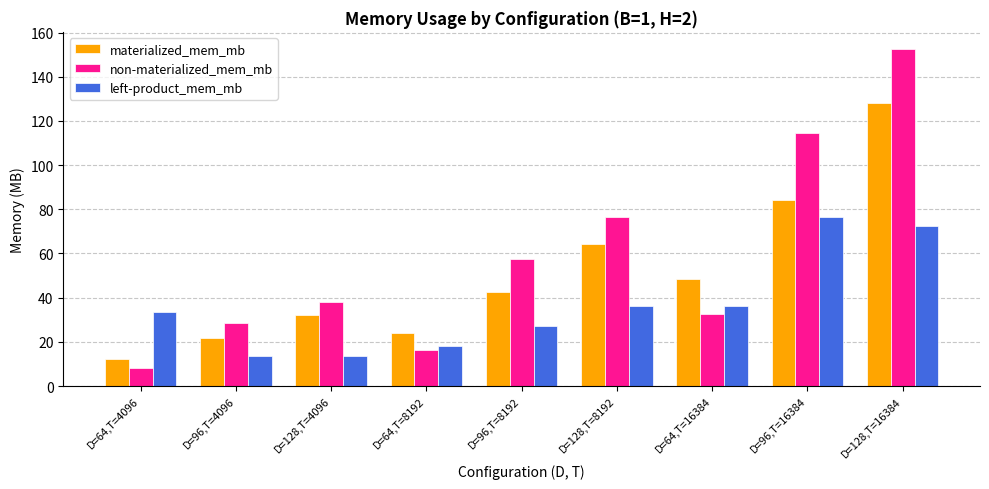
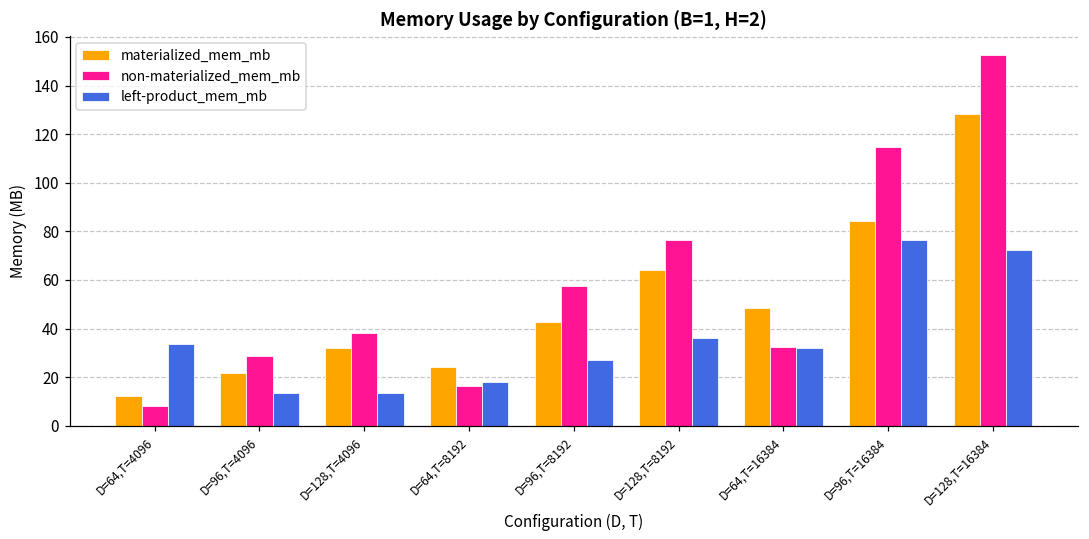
  {
    "materialized_mem_mb": {
      "D=64,T=4096": 12,
      "D=96,T=4096": 22,
      "D=128,T=4096": 32,
      "D=64,T=8192": 24,
      "D=96,T=8192": 43,
      "D=128,T=8192": 64,
      "D=64,T=16384": 48,
      "D=96,T=16384": 84,
      "D=128,T=16384": 128
    },
    "non-materialized_mem_mb": {
      "D=64,T=4096": 8,
      "D=96,T=4096": 29,
      "D=128,T=4096": 38,
      "D=64,T=8192": 16,
      "D=96,T=8192": 57,
      "D=128,T=8192": 76,
      "D=64,T=16384": 32,
      "D=96,T=16384": 115,
      "D=128,T=16384": 153
    },
    "left-product_mem_mb": {
      "D=64,T=4096": 34,
      "D=96,T=4096": 14,
      "D=128,T=4096": 13,
      "D=64,T=8192": 18,
      "D=96,T=8192": 27,
      "D=128,T=8192": 36,
-     "D=64,T=16384": 36,
+     "D=64,T=16384": 32,
      "D=96,T=16384": 76,
      "D=128,T=16384": 72
    }
  }
